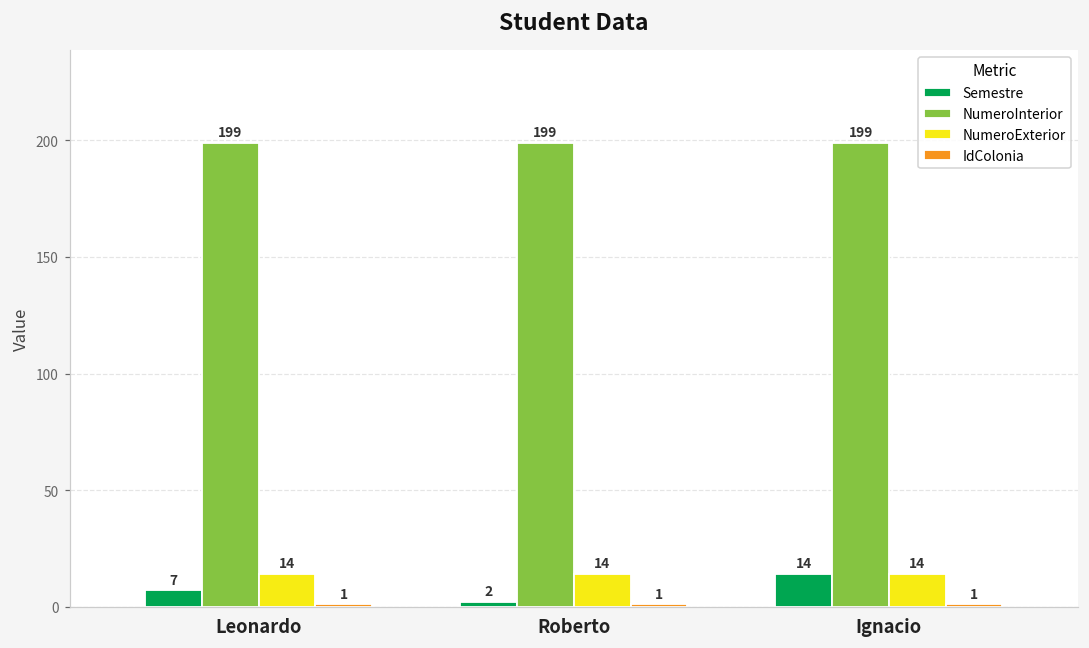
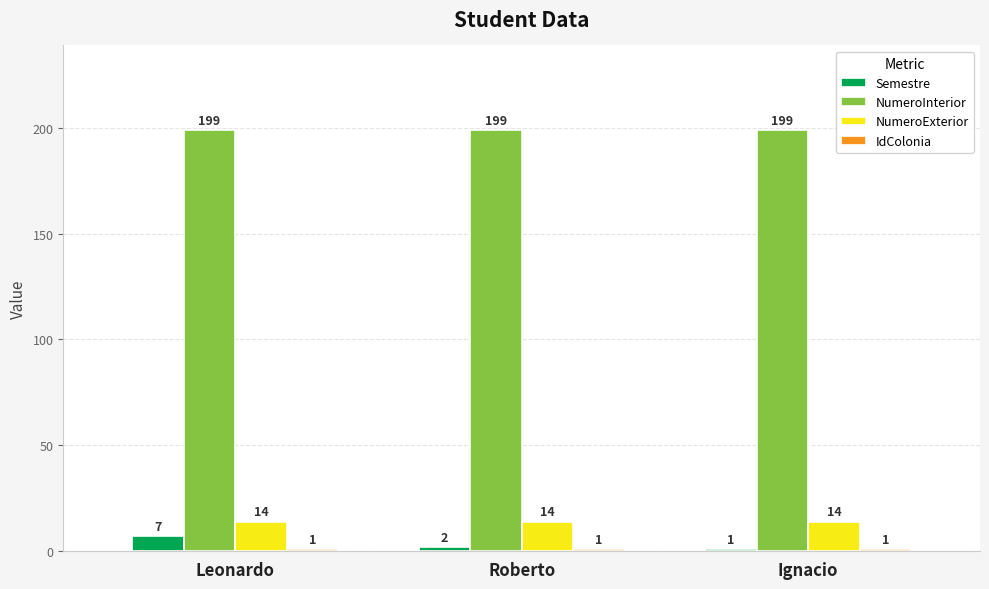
  {
    "Semestre": {
      "Leonardo": 7,
      "Roberto": 2,
-     "Ignacio": 14
+     "Ignacio": 1
    },
    "NumeroInterior": {
      "Leonardo": 199,
      "Roberto": 199,
      "Ignacio": 199
    },
    "NumeroExterior": {
      "Leonardo": 14,
      "Roberto": 14,
      "Ignacio": 14
    },
    "IdColonia": {
      "Leonardo": 1,
      "Roberto": 1,
      "Ignacio": 1
    }
  }
